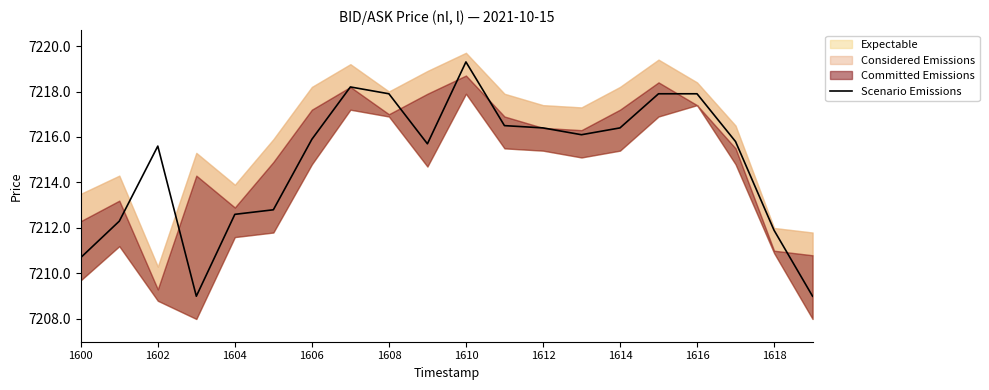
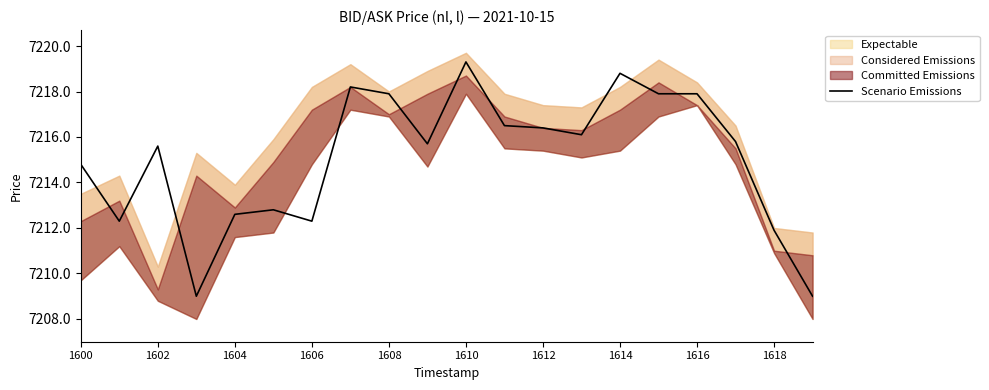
  {
    "Scenario Emissions": {
-     "1600": 7210.7,
+     "1600": 7214.8,
      "1602": 7215.6,
      "1604": 7212.6,
-     "1606": 7215.9,
+     "1606": 7212.3,
      "1610": 7219.3,
-     "1614": 7216.4,
+     "1614": 7218.8,
      "1616": 7217.9
    }
  }
